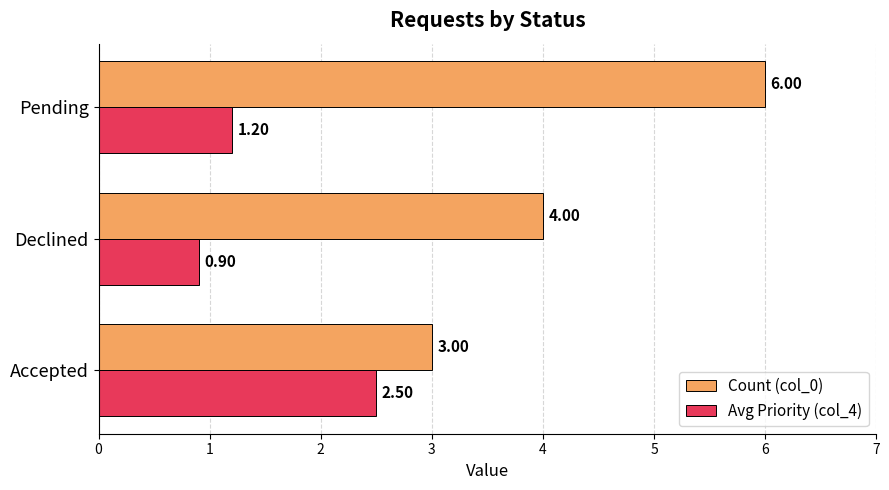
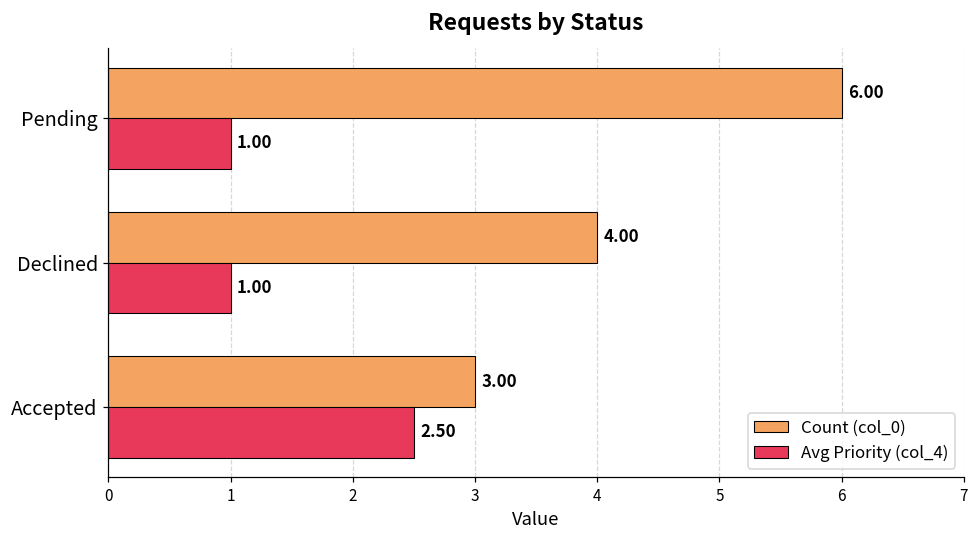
  {
    "Count (col_0)": {
      "Pending": 6.00,
      "Declined": 4.00,
      "Accepted": 3.00
    },
    "Avg Priority (col_4)": {
-     "Pending": 1.20,
-     "Declined": 0.90,
+     "Pending": 1.00,
+     "Declined": 1.00,
      "Accepted": 2.50
    }
  }
